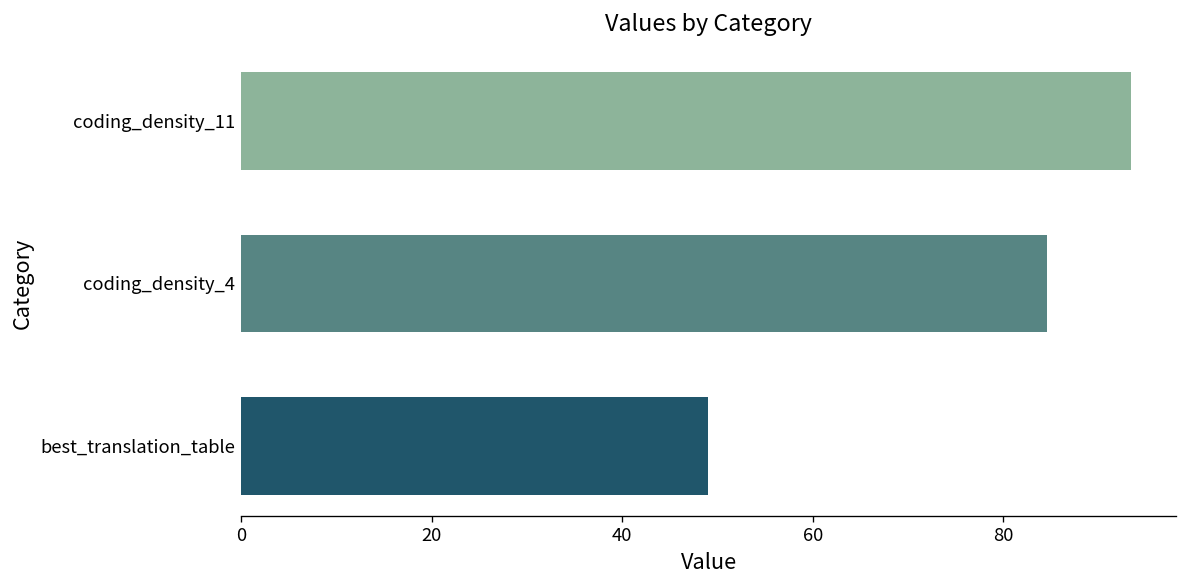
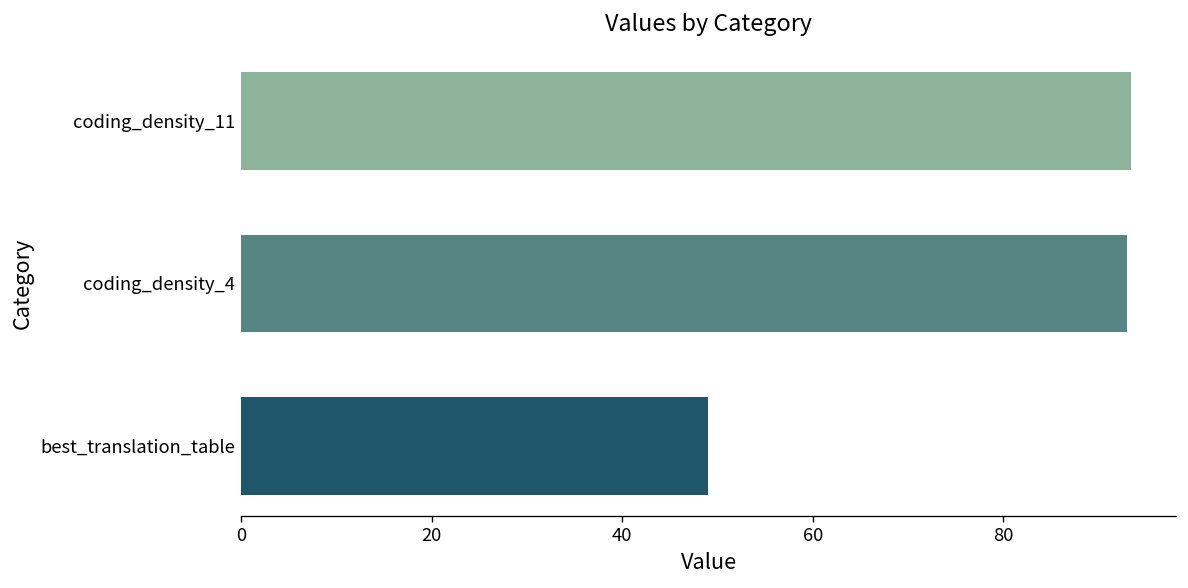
  {
    "coding_density_11": 93,
-   "coding_density_4": 85,
+   "coding_density_4": 93,
    "best_translation_table": 49
  }
